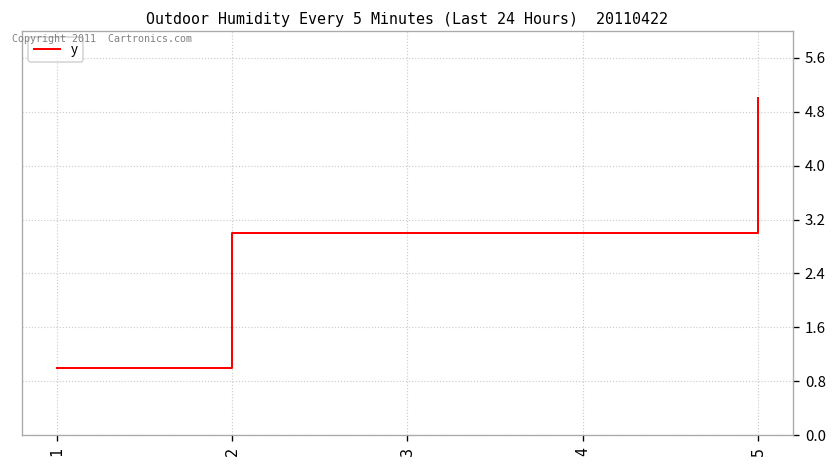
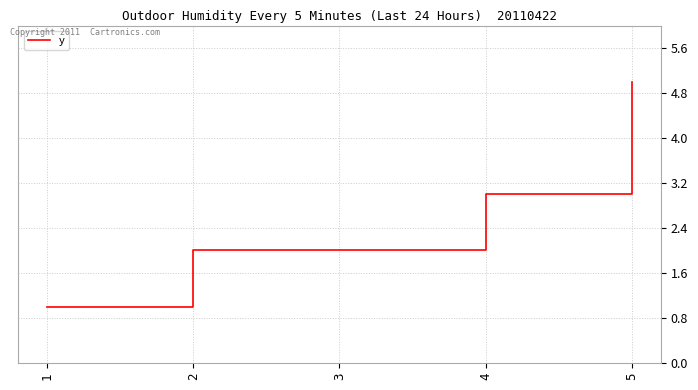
  {
    "1": 1,
-   "2": 3,
-   "3": 3,
+   "2": 2,
+   "3": 2,
    "4": 3,
    "5": 5
  }
